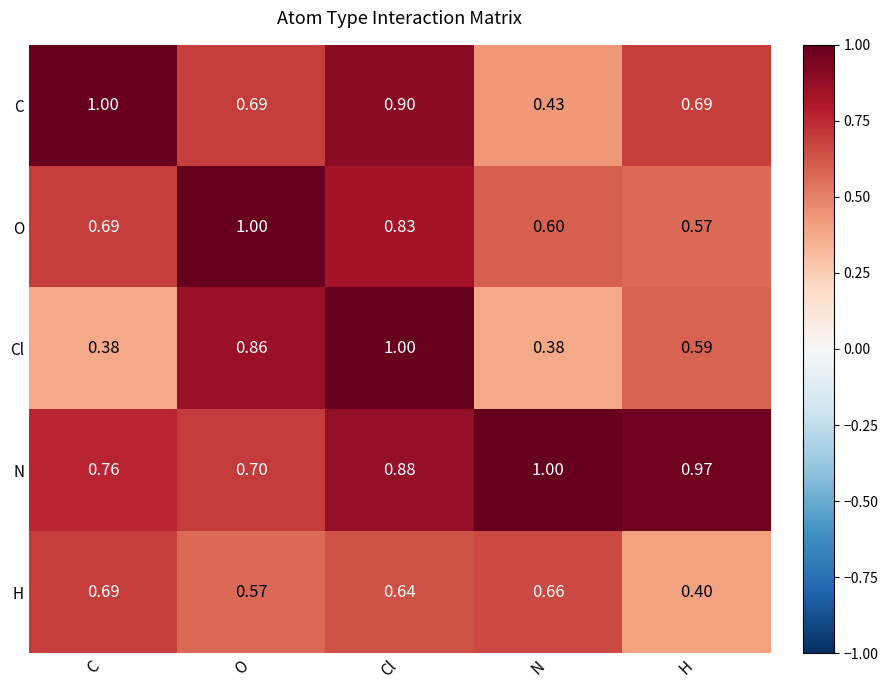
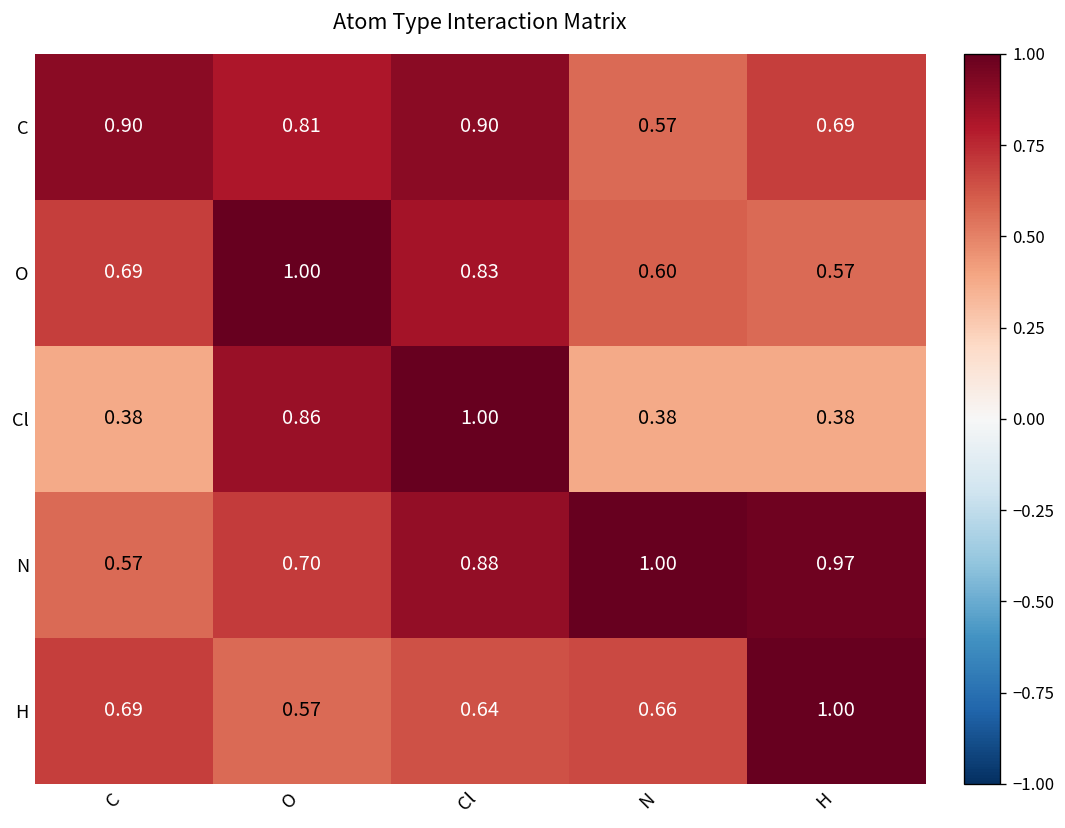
  {
    "C": {
-     "C": 1.00,
-     "O": 0.69,
+     "C": 0.90,
+     "O": 0.81,
      "Cl": 0.90,
-     "N": 0.43,
+     "N": 0.57,
      "H": 0.69
    },
    "O": {
      "C": 0.69,
      "O": 1.00,
      "Cl": 0.83,
      "N": 0.60,
      "H": 0.57
    },
    "Cl": {
      "C": 0.38,
      "O": 0.86,
      "Cl": 1.00,
      "N": 0.38,
-     "H": 0.59
+     "H": 0.38
    },
    "N": {
-     "C": 0.76,
+     "C": 0.57,
      "O": 0.70,
      "Cl": 0.88,
      "N": 1.00,
      "H": 0.97
    },
    "H": {
      "C": 0.69,
      "O": 0.57,
      "Cl": 0.64,
      "N": 0.66,
-     "H": 0.40
+     "H": 1.00
    }
  }
